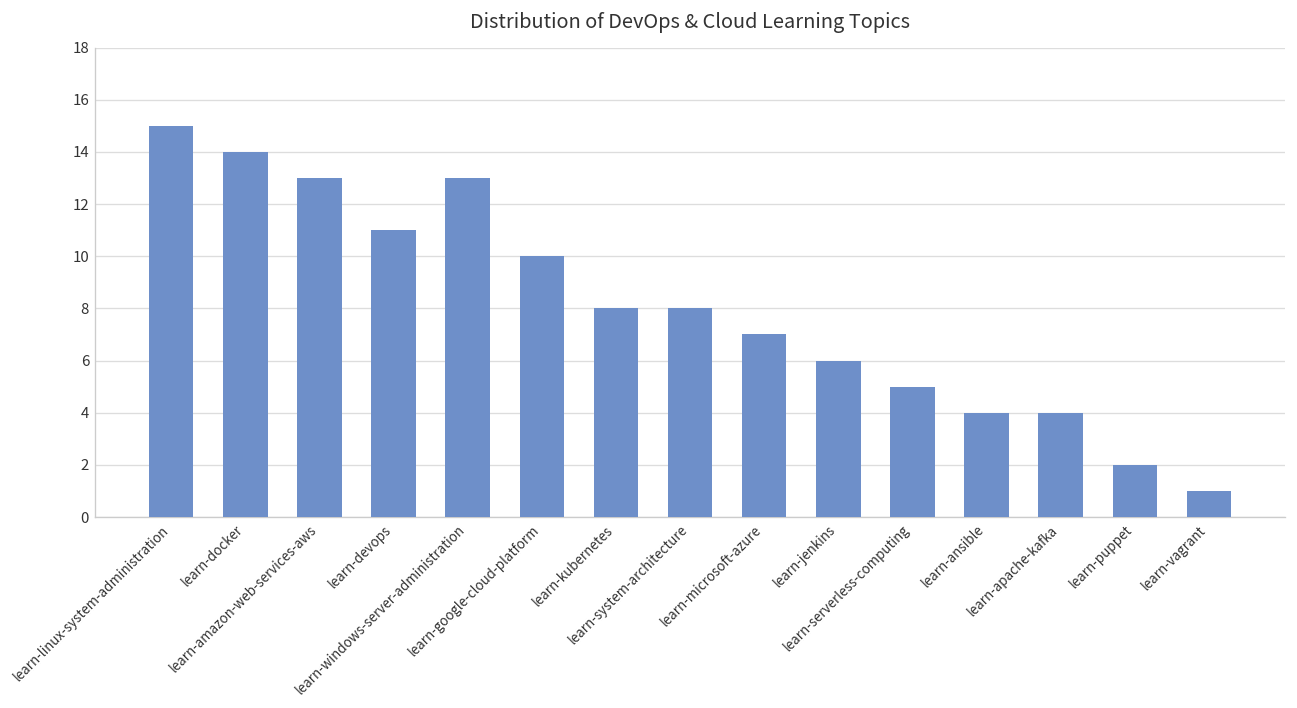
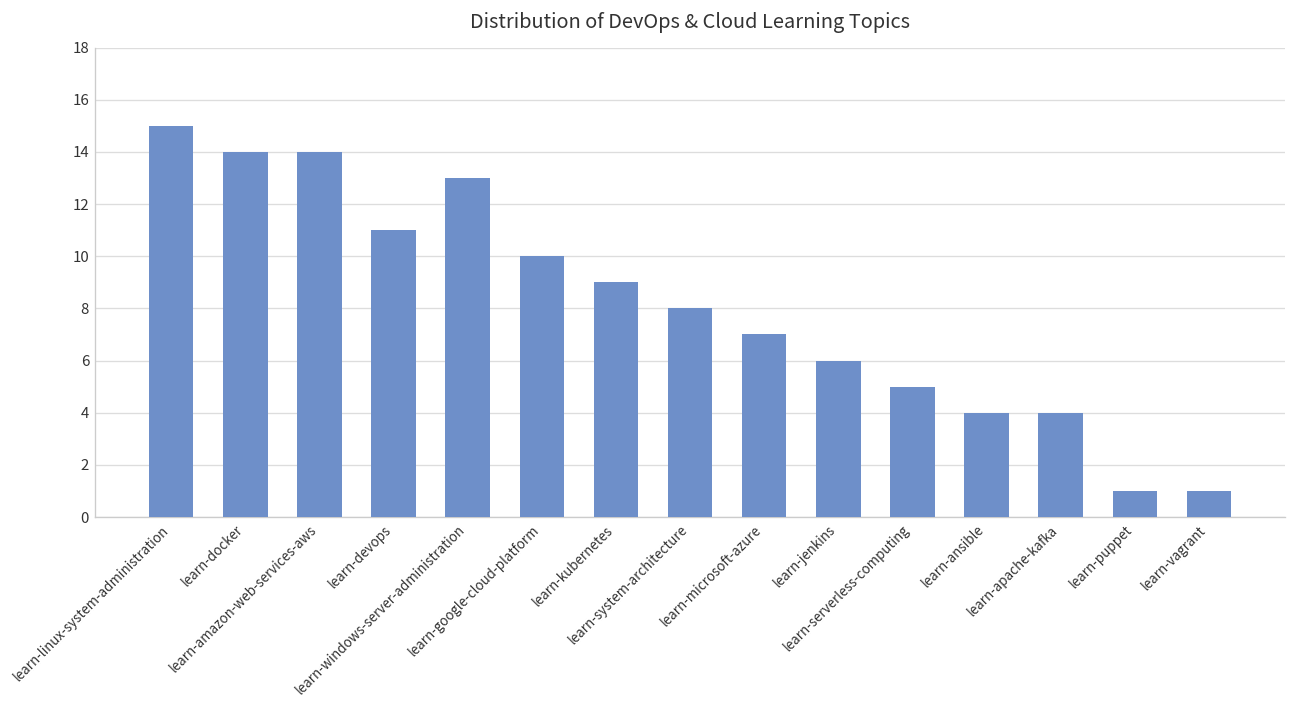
  {
    "learn-linux-system-administration": 15,
    "learn-docker": 14,
-   "learn-amazon-web-services-aws": 13,
+   "learn-amazon-web-services-aws": 14,
    "learn-devops": 11,
    "learn-windows-server-administration": 13,
    "learn-google-cloud-platform": 10,
-   "learn-kubernetes": 8,
+   "learn-kubernetes": 9,
    "learn-system-architecture": 8,
    "learn-microsoft-azure": 7,
    "learn-jenkins": 6,
    "learn-serverless-computing": 5,
    "learn-ansible": 4,
    "learn-apache-kafka": 4,
-   "learn-puppet": 2,
+   "learn-puppet": 1,
    "learn-vagrant": 1
  }
